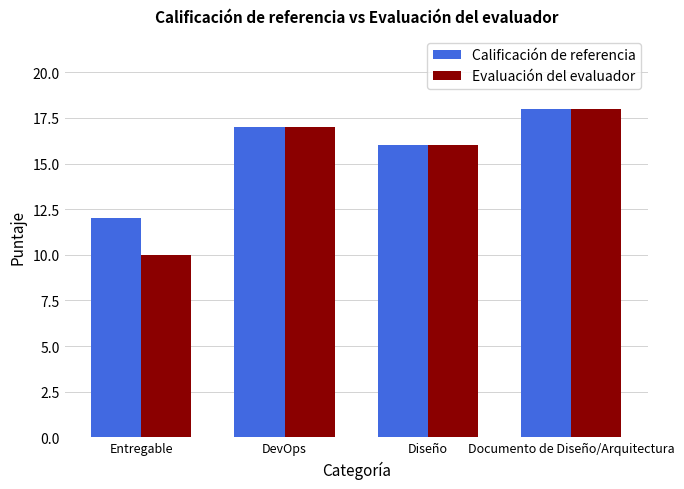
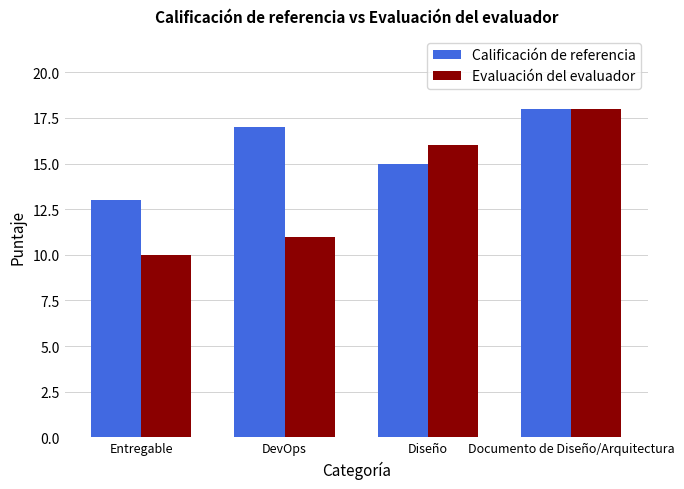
  {
    "Calificación de referencia": {
-     "Entregable": 12,
+     "Entregable": 13,
      "DevOps": 17,
-     "Diseño": 16,
+     "Diseño": 15,
      "Documento de Diseño/Arquitectura": 18
    },
    "Evaluación del evaluador": {
      "Entregable": 10,
-     "DevOps": 17,
+     "DevOps": 11,
      "Diseño": 16,
      "Documento de Diseño/Arquitectura": 18
    }
  }
